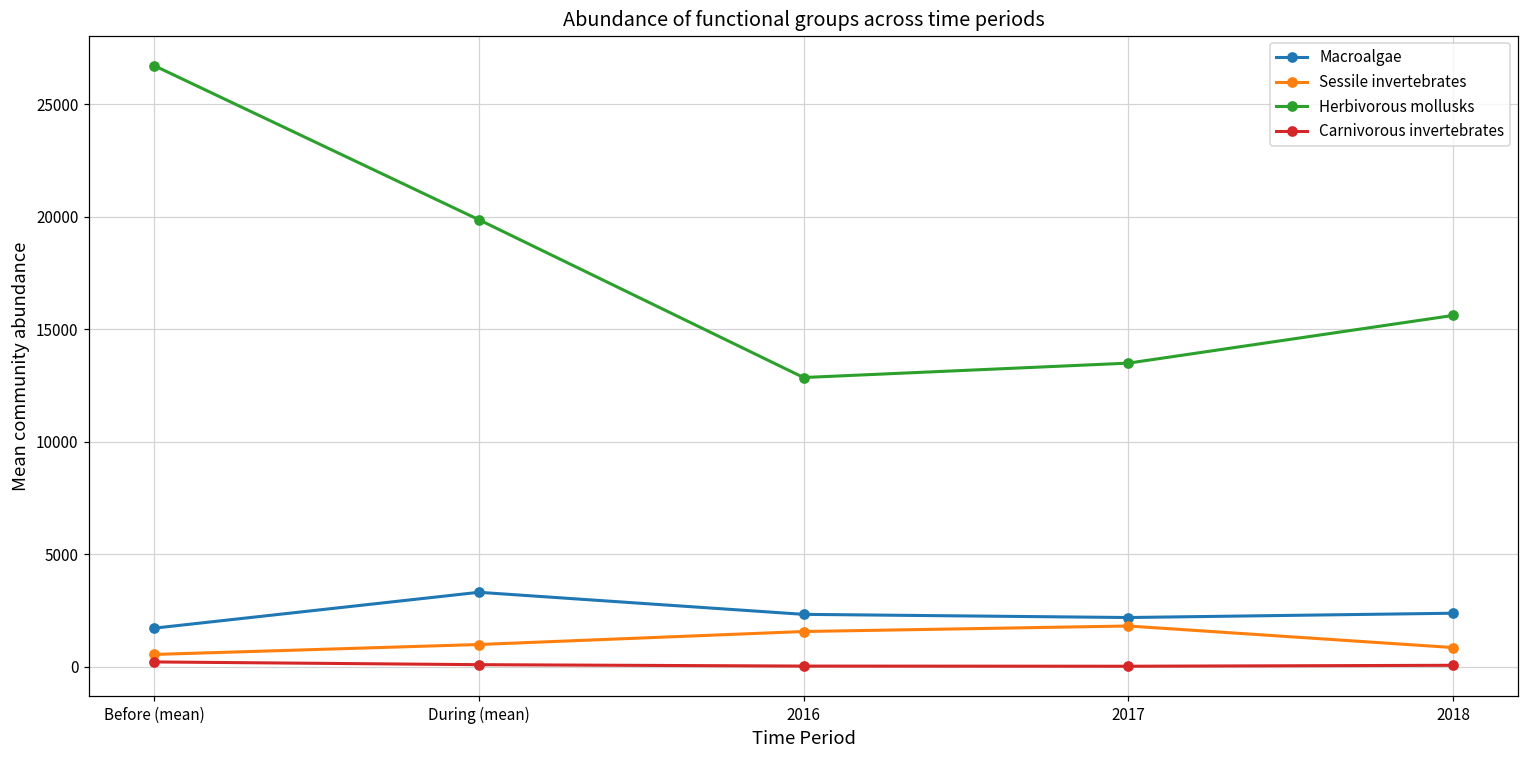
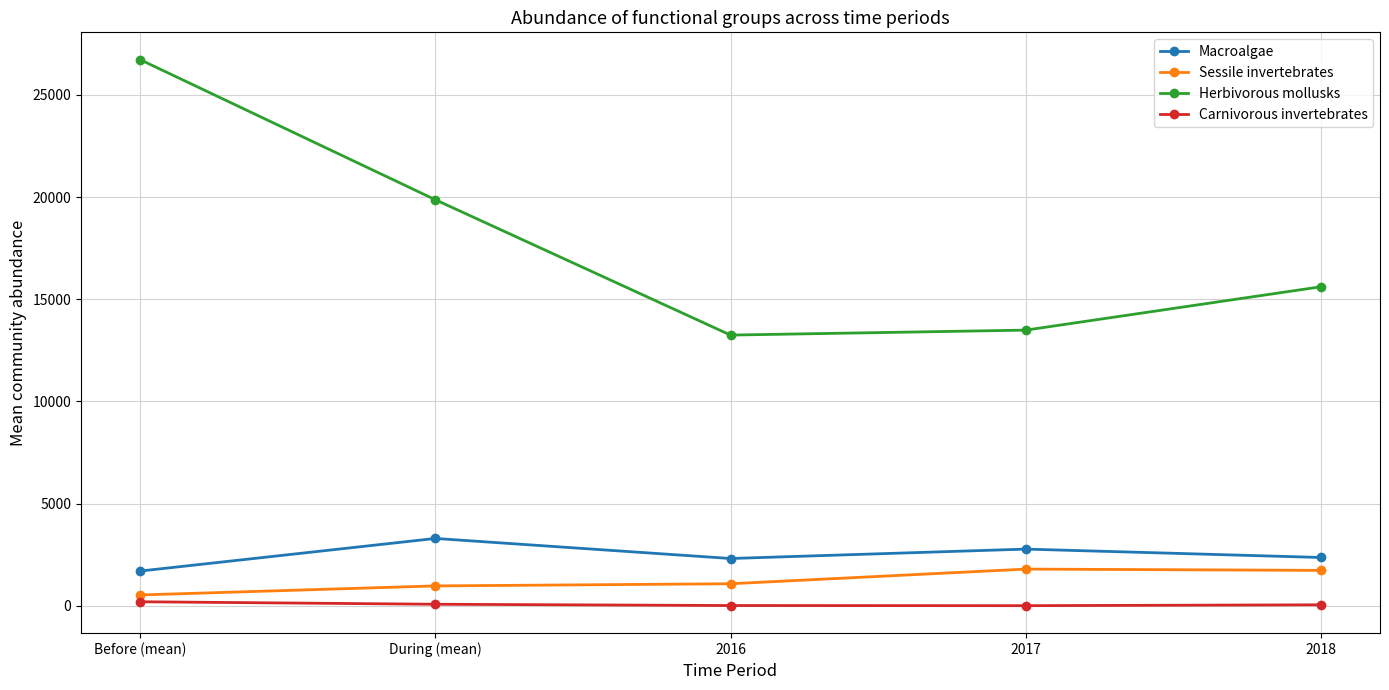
  {
    "Macroalgae": {
      "Before (mean)": 1700,
      "During (mean)": 3300,
      "2016": 2300,
-     "2017": 2200,
+     "2017": 2800,
      "2018": 2400
    },
    "Sessile invertebrates": {
      "Before (mean)": 500,
      "During (mean)": 1000,
-     "2016": 1600,
+     "2016": 1100,
      "2017": 1800,
-     "2018": 800
+     "2018": 1700
    },
    "Herbivorous mollusks": {
      "Before (mean)": 26700,
      "During (mean)": 19900,
-     "2016": 12900,
+     "2016": 13200,
      "2017": 13500,
      "2018": 15600
    },
    "Carnivorous invertebrates": {
      "Before (mean)": 200,
      "During (mean)": 100,
      "2016": 0,
      "2017": 0,
      "2018": 100
    }
  }
